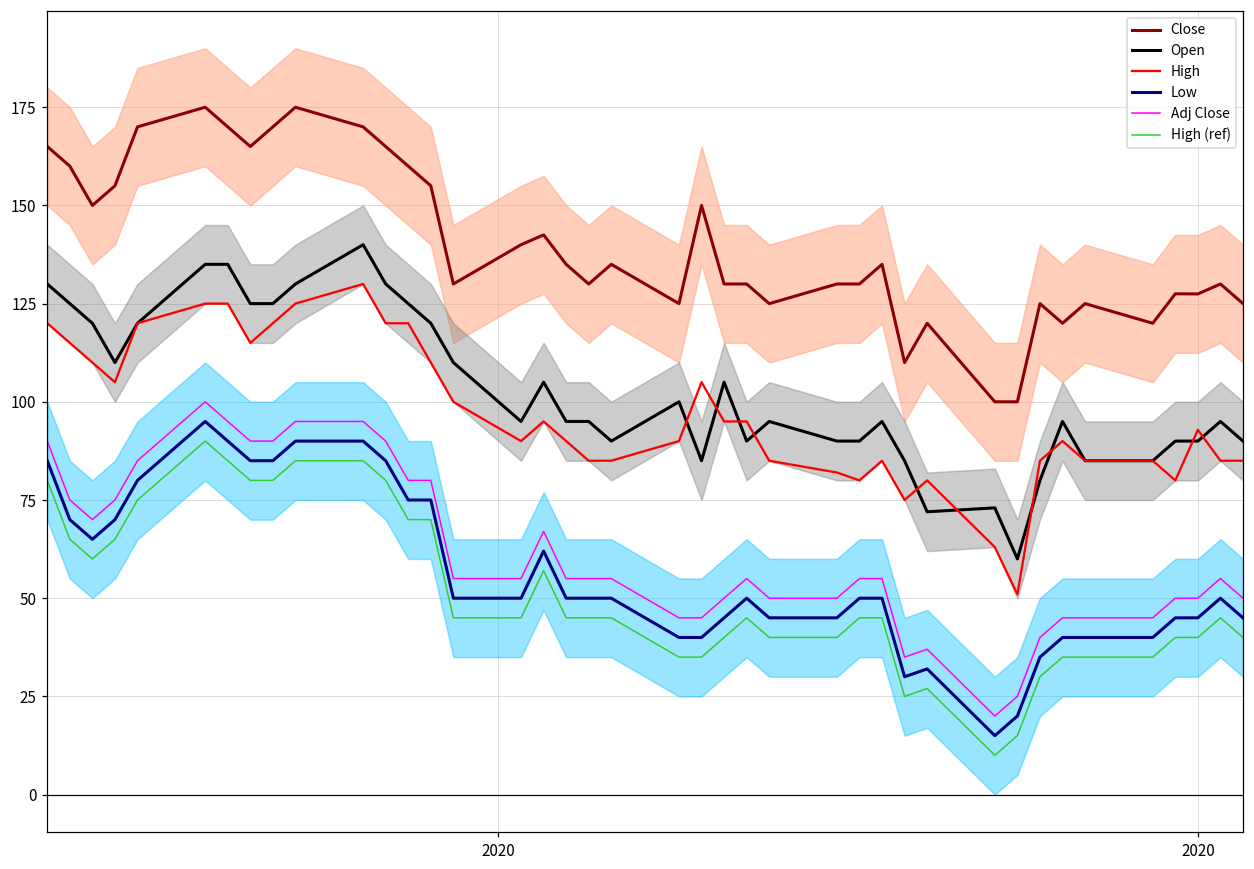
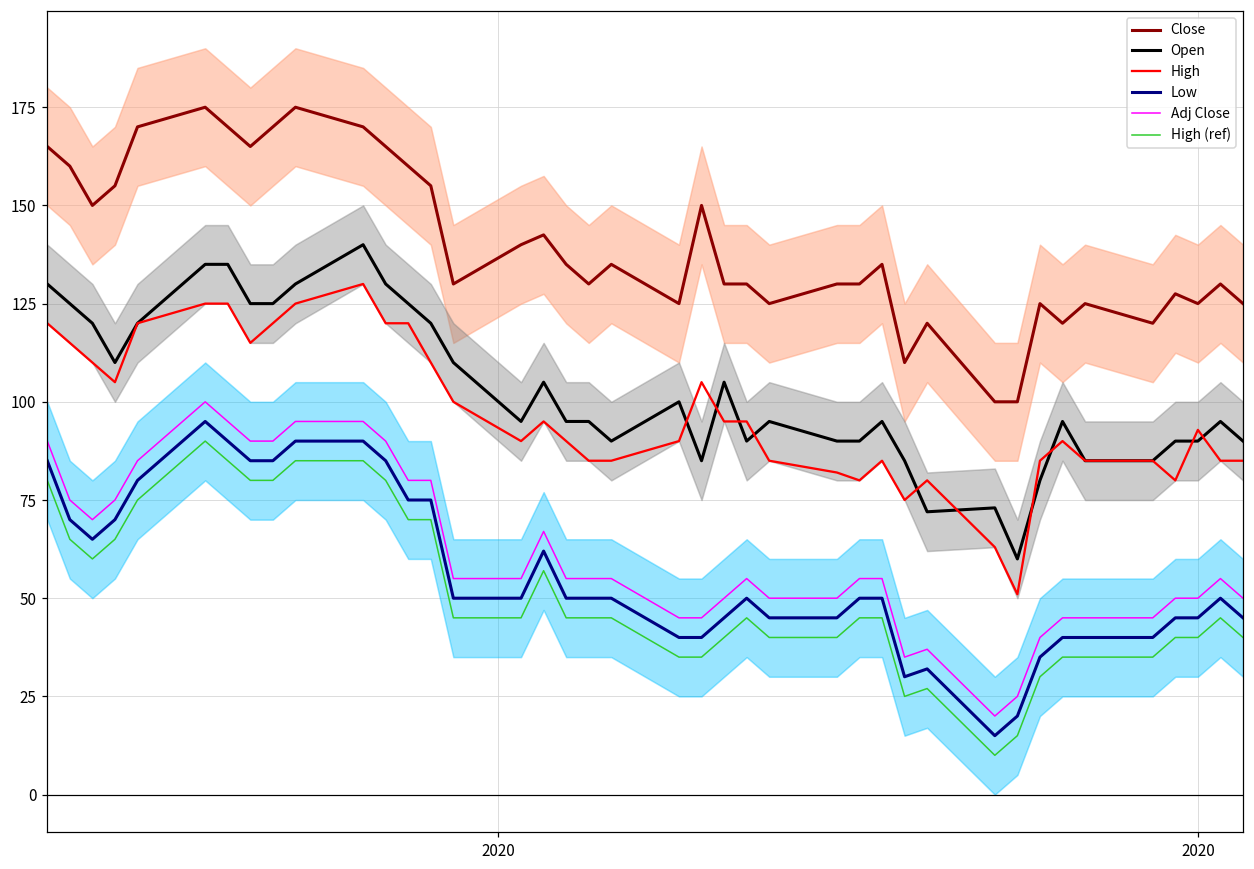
  {
    "Close": {
-     "2020": 127
+     "2020": 125
    },
    "Open": {
      "2020": 90
    },
    "High": {
      "2020": 93
    },
    "Low": {
      "2020": 45
    },
    "Adj Close": {
      "2020": 50
    },
    "High (ref)": {
      "2020": 40
    }
  }
